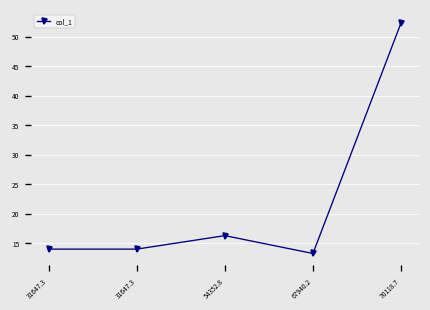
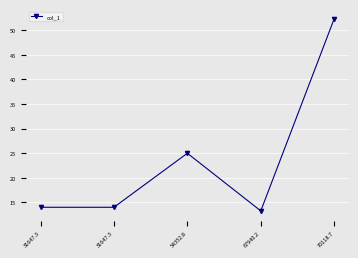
  {
-   "54352.8": 16,
+   "54352.8": 25,
    "67940.2": 13,
    "70118.7": 52
  }
